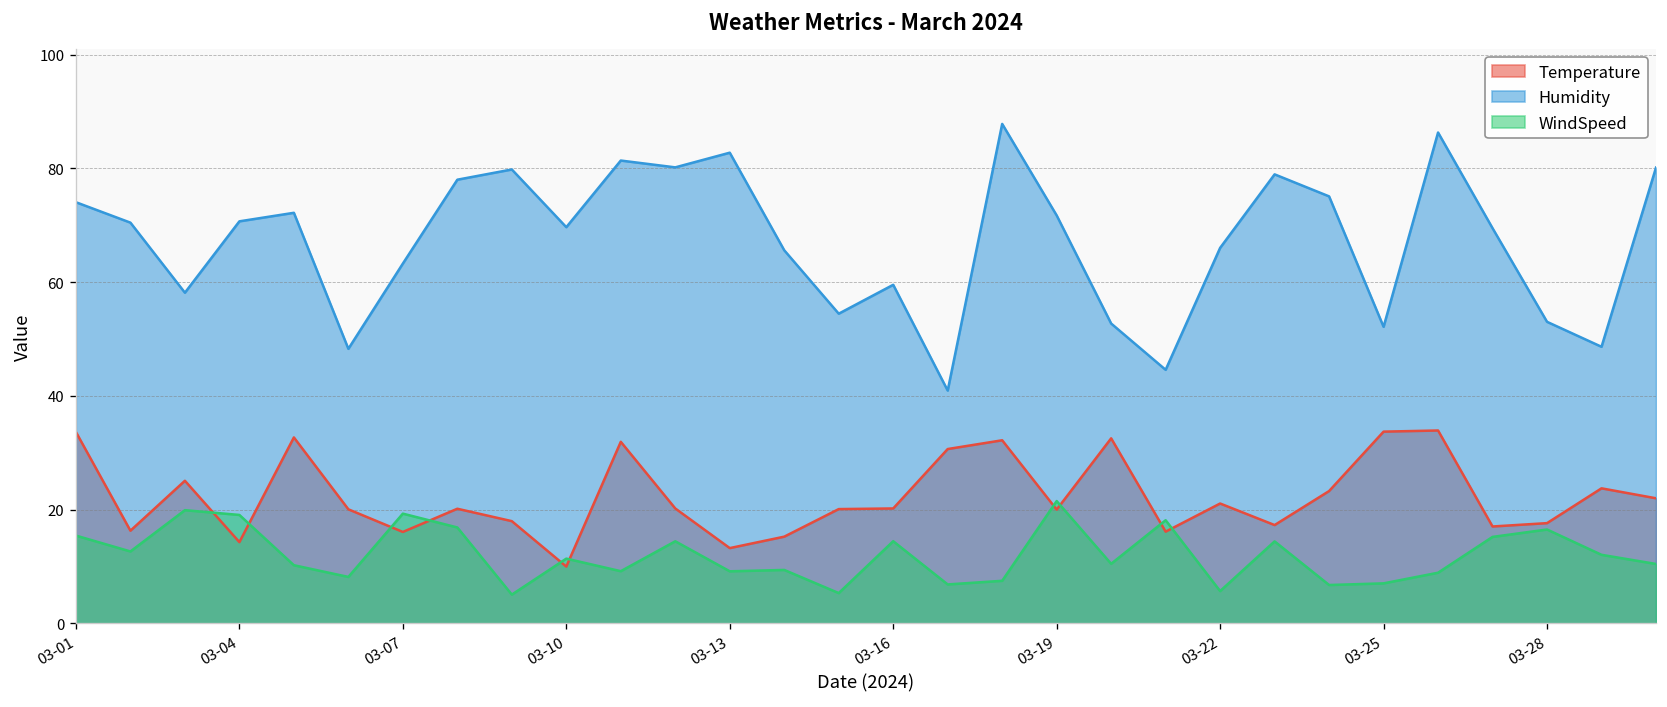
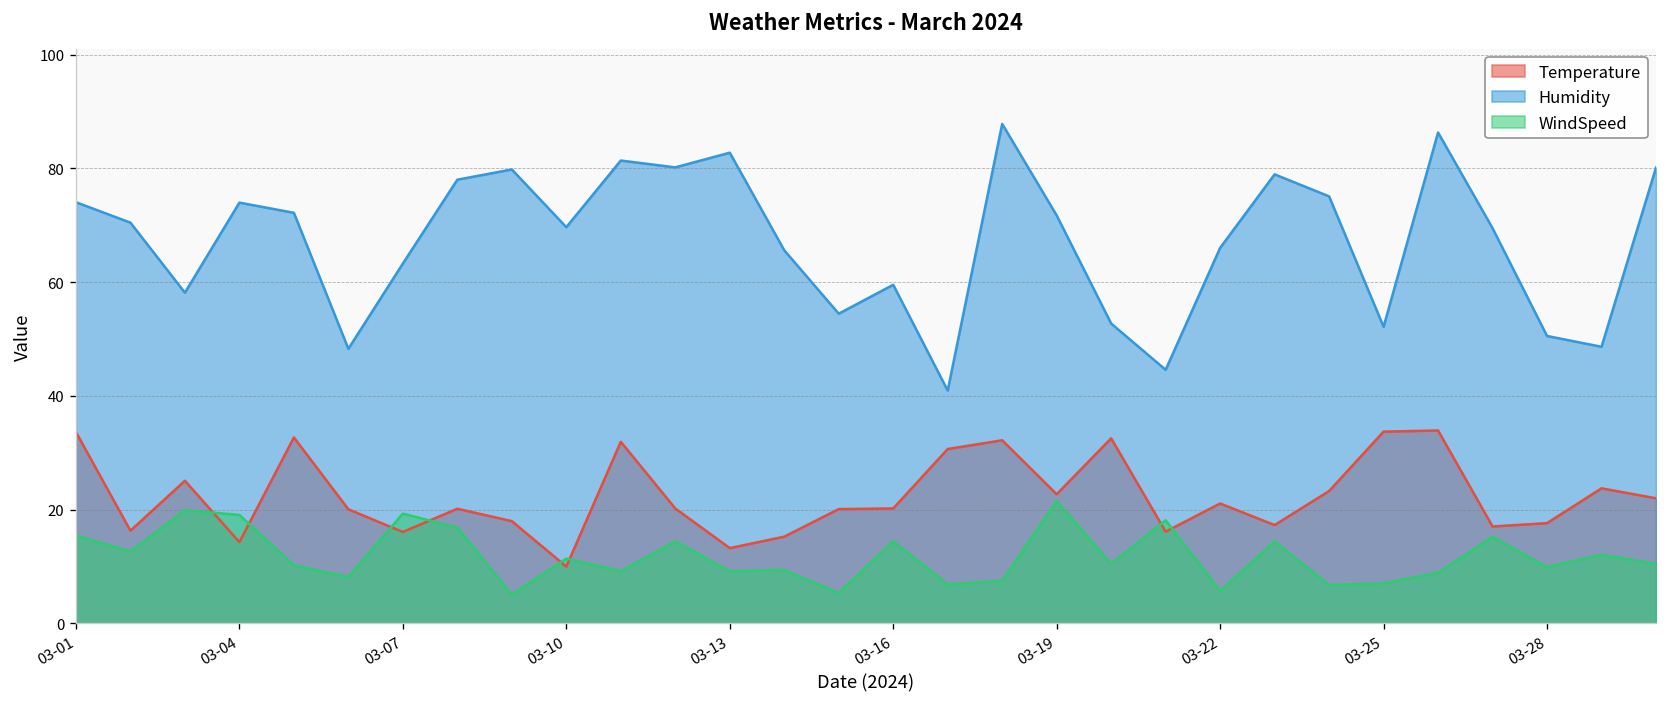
  {
    "Temperature": {
      "03-01": 34,
      "03-04": 14,
      "03-07": 16,
      "03-10": 10,
      "03-13": 13,
      "03-16": 20,
-     "03-19": 20,
+     "03-19": 23,
      "03-22": 21,
      "03-25": 34,
      "03-28": 18
    },
    "Humidity": {
      "03-01": 74,
-     "03-04": 71,
+     "03-04": 74,
      "03-07": 63,
      "03-10": 70,
      "03-13": 83,
      "03-16": 60,
      "03-19": 72,
      "03-22": 66,
      "03-25": 52,
-     "03-28": 53
+     "03-28": 51
    },
    "WindSpeed": {
      "03-01": 15,
      "03-04": 19,
      "03-07": 19,
      "03-10": 11,
      "03-13": 9,
      "03-16": 14,
      "03-19": 22,
      "03-22": 6,
      "03-25": 7,
-     "03-28": 17
+     "03-28": 10
    }
  }
